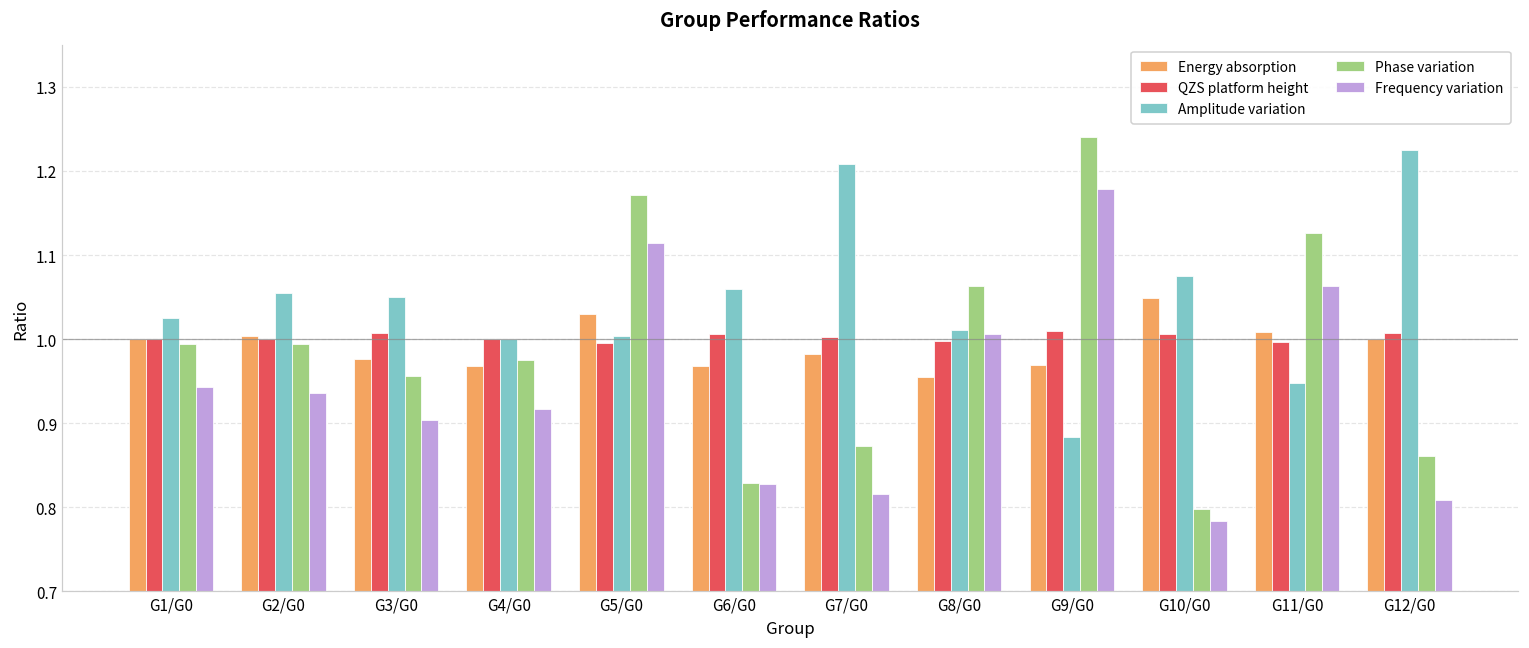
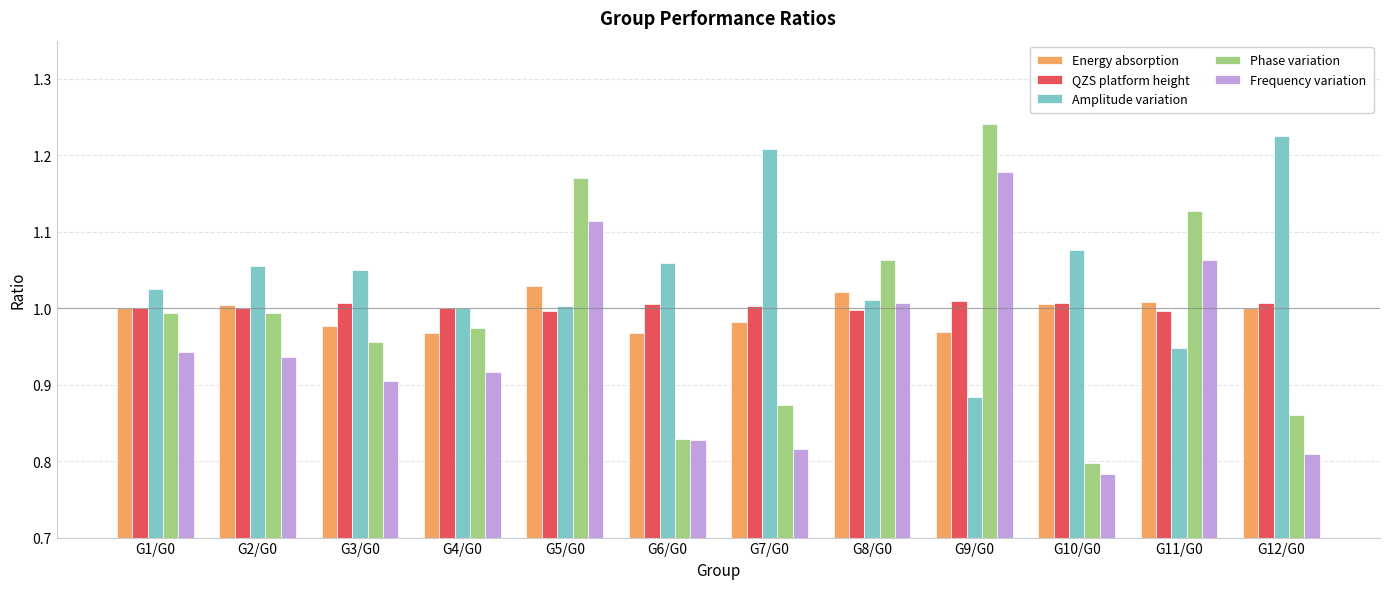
  {
    "Energy absorption": {
      "G1/G0": 1.00,
      "G2/G0": 1.00,
      "G3/G0": 0.98,
      "G4/G0": 0.97,
      "G5/G0": 1.03,
      "G6/G0": 0.97,
      "G7/G0": 0.98,
-     "G8/G0": 0.96,
+     "G8/G0": 1.02,
      "G9/G0": 0.97,
-     "G10/G0": 1.05,
+     "G10/G0": 1.01,
      "G11/G0": 1.01,
      "G12/G0": 1.00
    },
    "QZS platform height": {
      "G1/G0": 1.00,
      "G2/G0": 1.00,
      "G3/G0": 1.01,
      "G4/G0": 1.00,
      "G5/G0": 1.00,
      "G6/G0": 1.01,
      "G7/G0": 1.00,
      "G8/G0": 1.00,
      "G9/G0": 1.01,
      "G10/G0": 1.01,
      "G11/G0": 1.00,
      "G12/G0": 1.01
    },
    "Amplitude variation": {
      "G1/G0": 1.03,
      "G2/G0": 1.06,
      "G3/G0": 1.05,
      "G4/G0": 1.00,
      "G5/G0": 1.00,
      "G6/G0": 1.06,
      "G7/G0": 1.21,
      "G8/G0": 1.01,
      "G9/G0": 0.88,
      "G10/G0": 1.08,
      "G11/G0": 0.95,
      "G12/G0": 1.23
    },
    "Phase variation": {
      "G1/G0": 0.99,
      "G2/G0": 0.99,
      "G3/G0": 0.96,
      "G4/G0": 0.97,
      "G5/G0": 1.17,
      "G6/G0": 0.83,
      "G7/G0": 0.87,
      "G8/G0": 1.06,
      "G9/G0": 1.24,
      "G10/G0": 0.80,
      "G11/G0": 1.13,
      "G12/G0": 0.86
    },
    "Frequency variation": {
      "G1/G0": 0.94,
      "G2/G0": 0.94,
      "G3/G0": 0.90,
      "G4/G0": 0.92,
      "G5/G0": 1.11,
      "G6/G0": 0.83,
      "G7/G0": 0.82,
      "G8/G0": 1.01,
      "G9/G0": 1.18,
      "G10/G0": 0.78,
      "G11/G0": 1.06,
      "G12/G0": 0.81
    }
  }
